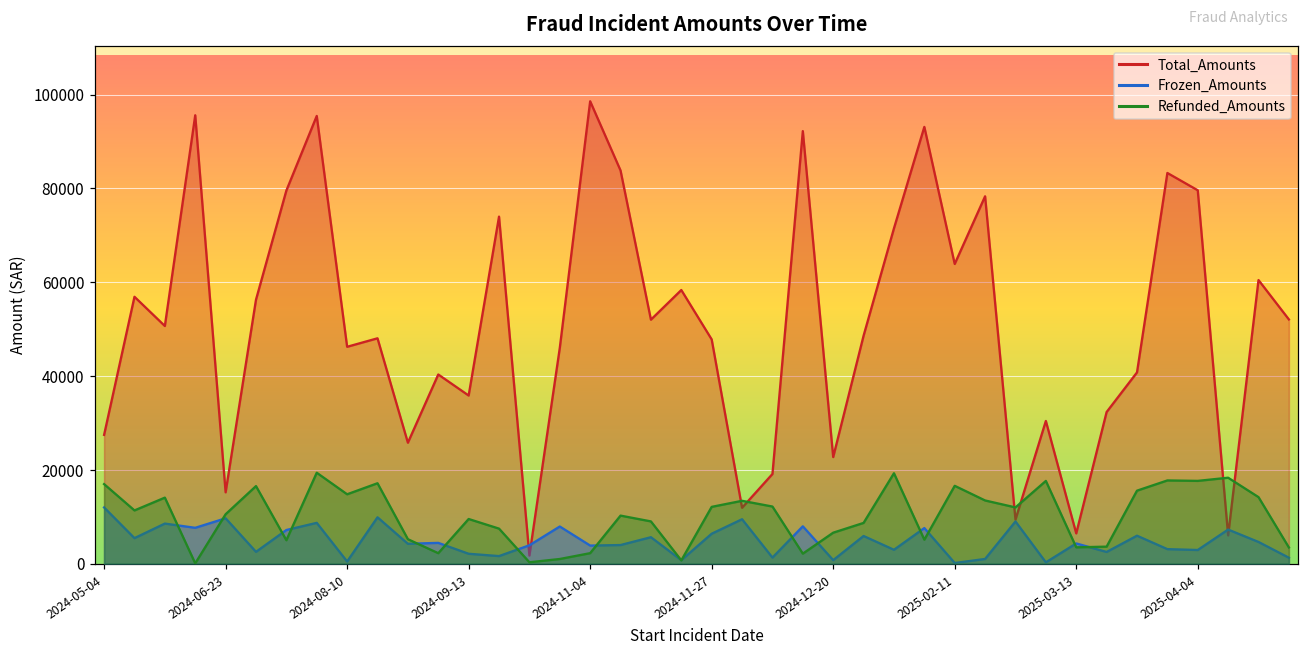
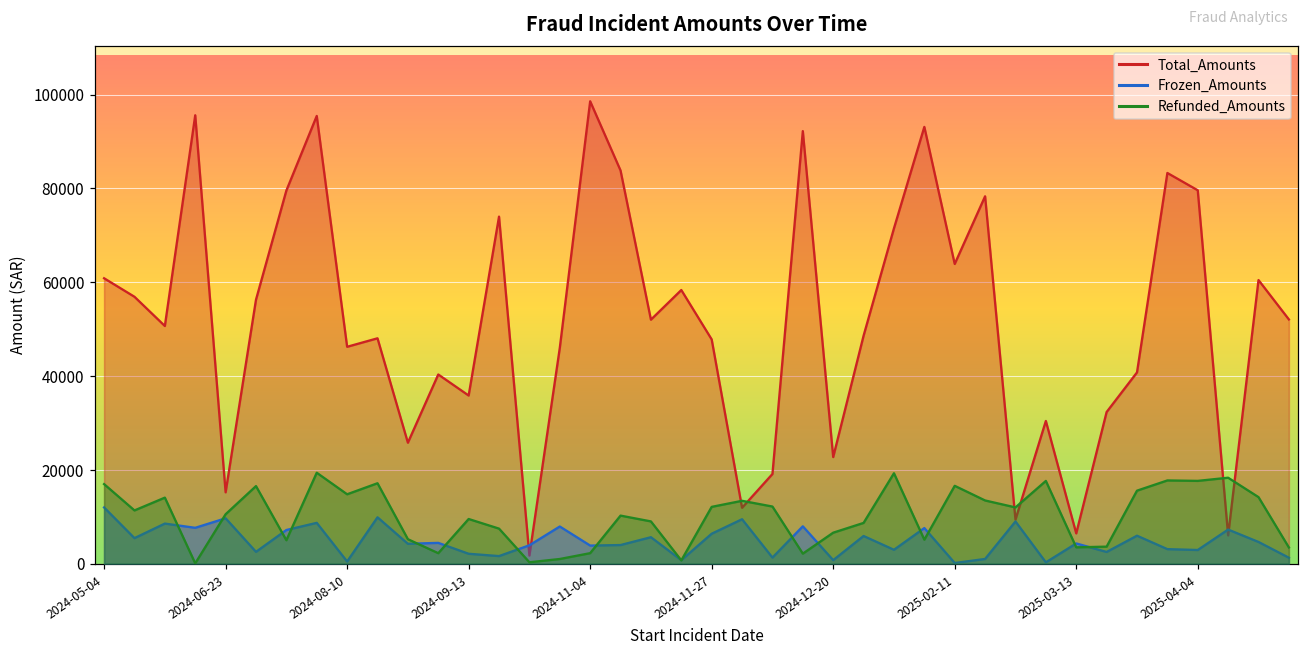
  {
    "Total_Amounts": {
-     "2024-05-04": 27000
+     "2024-05-04": 61000
    },
    "Frozen_Amounts": {
      "2024-05-04": 12000
    },
    "Refunded_Amounts": {
      "2024-05-04": 17000
    }
  }
